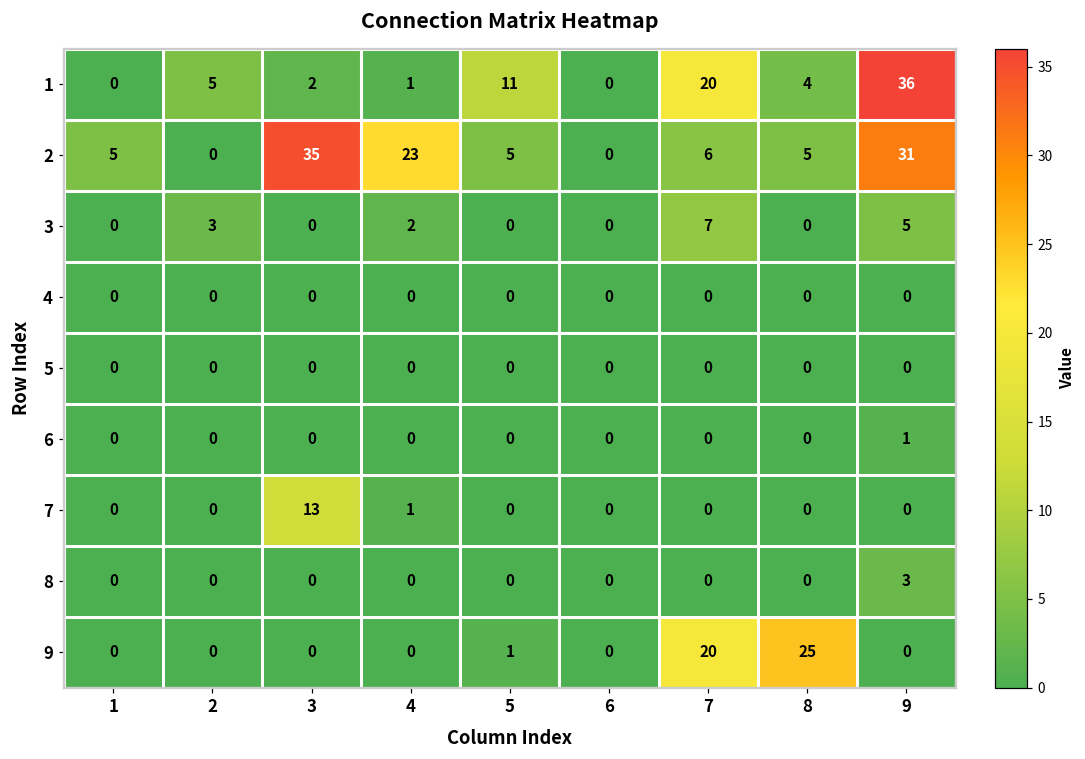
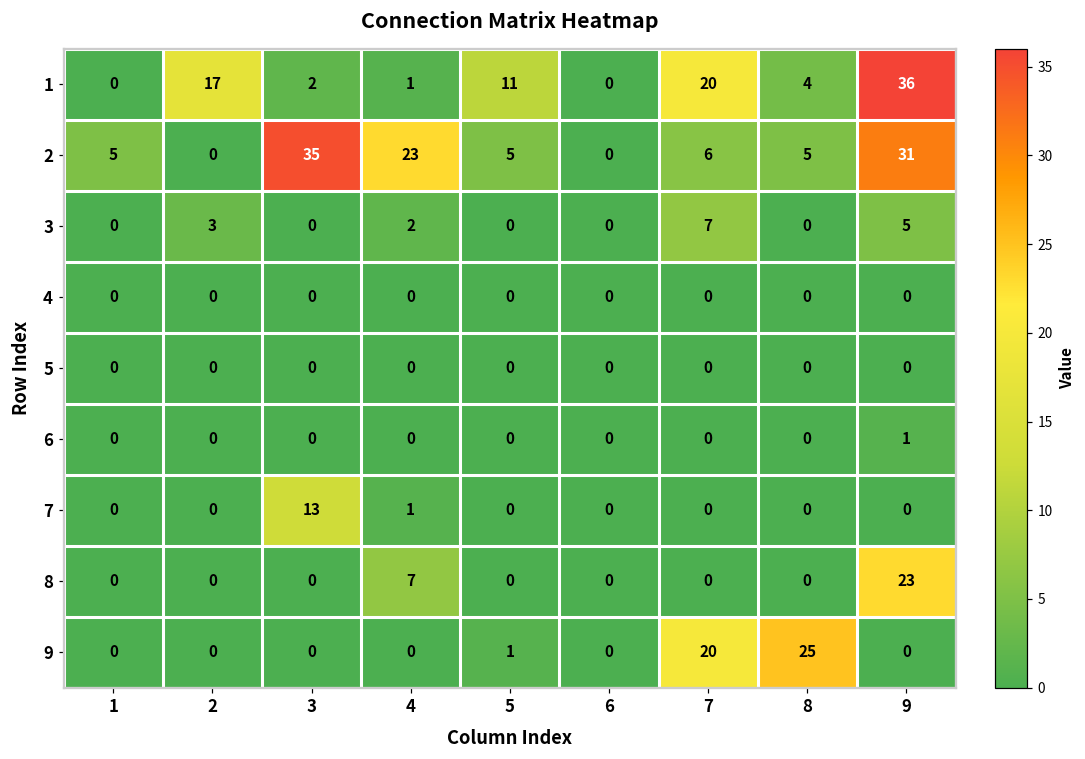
  {
    "1": {
      "1": 0,
-     "2": 5,
+     "2": 17,
      "3": 2,
      "4": 1,
      "5": 11,
      "6": 0,
      "7": 20,
      "8": 4,
      "9": 36
    },
    "2": {
      "1": 5,
      "2": 0,
      "3": 35,
      "4": 23,
      "5": 5,
      "6": 0,
      "7": 6,
      "8": 5,
      "9": 31
    },
    "3": {
      "1": 0,
      "2": 3,
      "3": 0,
      "4": 2,
      "5": 0,
      "6": 0,
      "7": 7,
      "8": 0,
      "9": 5
    },
    "4": {
      "1": 0,
      "2": 0,
      "3": 0,
      "4": 0,
      "5": 0,
      "6": 0,
      "7": 0,
      "8": 0,
      "9": 0
    },
    "5": {
      "1": 0,
      "2": 0,
      "3": 0,
      "4": 0,
      "5": 0,
      "6": 0,
      "7": 0,
      "8": 0,
      "9": 0
    },
    "6": {
      "1": 0,
      "2": 0,
      "3": 0,
      "4": 0,
      "5": 0,
      "6": 0,
      "7": 0,
      "8": 0,
      "9": 1
    },
    "7": {
      "1": 0,
      "2": 0,
      "3": 13,
      "4": 1,
      "5": 0,
      "6": 0,
      "7": 0,
      "8": 0,
      "9": 0
    },
    "8": {
      "1": 0,
      "2": 0,
      "3": 0,
-     "4": 0,
+     "4": 7,
      "5": 0,
      "6": 0,
      "7": 0,
      "8": 0,
-     "9": 3
+     "9": 23
    },
    "9": {
      "1": 0,
      "2": 0,
      "3": 0,
      "4": 0,
      "5": 1,
      "6": 0,
      "7": 20,
      "8": 25,
      "9": 0
    }
  }
